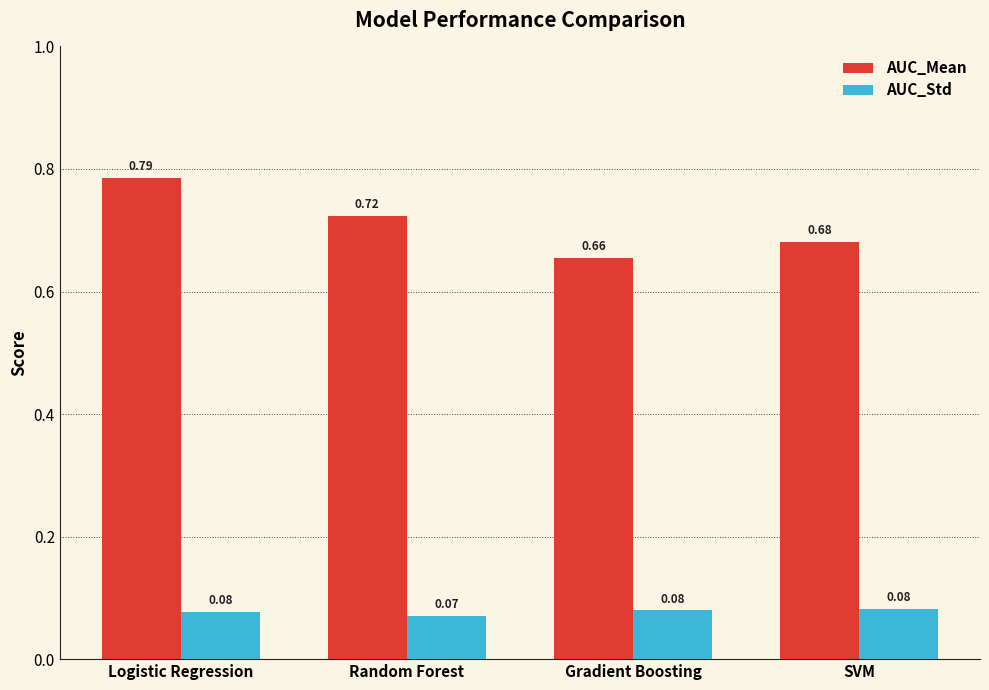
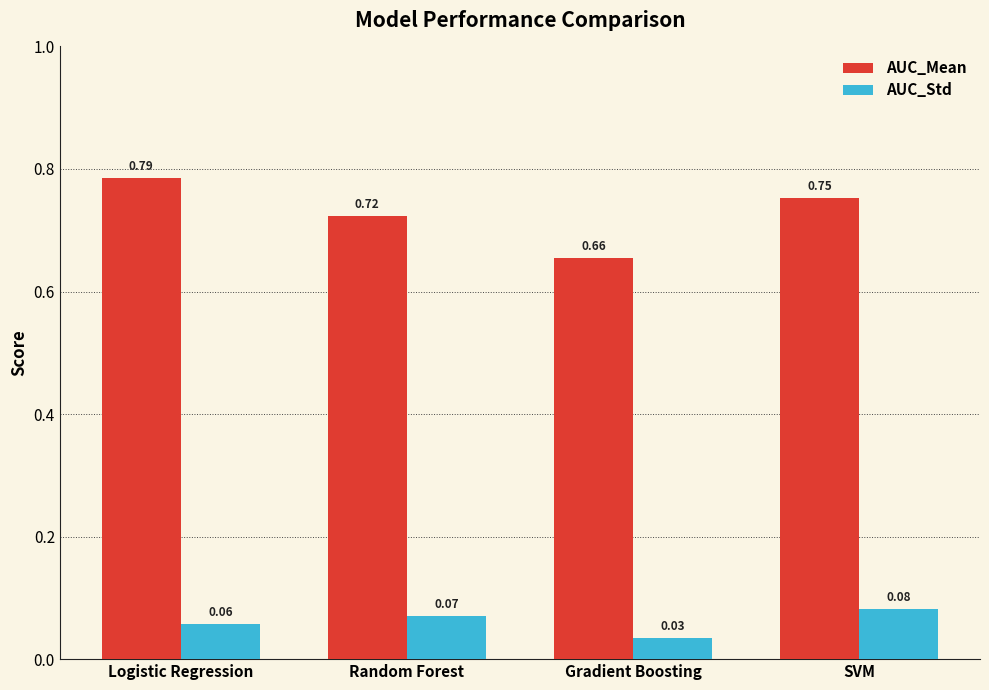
  {
    "AUC_Mean": {
      "Logistic Regression": 0.79,
      "Random Forest": 0.72,
      "Gradient Boosting": 0.66,
-     "SVM": 0.68
+     "SVM": 0.75
    },
    "AUC_Std": {
-     "Logistic Regression": 0.08,
+     "Logistic Regression": 0.06,
      "Random Forest": 0.07,
-     "Gradient Boosting": 0.08,
+     "Gradient Boosting": 0.03,
      "SVM": 0.08
    }
  }
